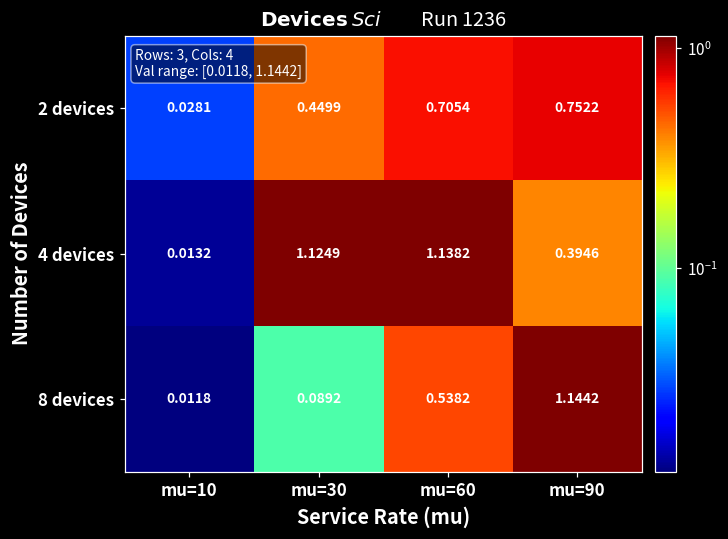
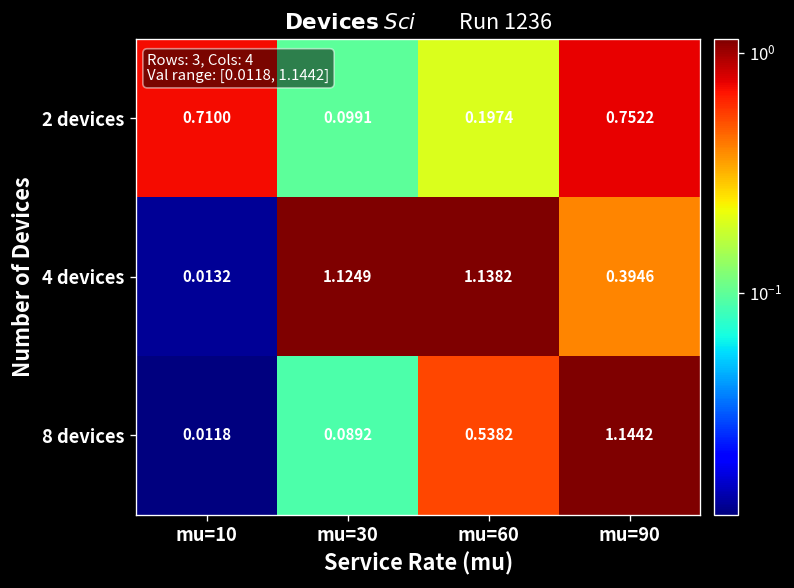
  {
    "2 devices": {
-     "mu=10": 0.0281,
-     "mu=30": 0.4499,
-     "mu=60": 0.7054,
+     "mu=10": 0.7100,
+     "mu=30": 0.0991,
+     "mu=60": 0.1974,
      "mu=90": 0.7522
    },
    "4 devices": {
      "mu=10": 0.0132,
      "mu=30": 1.1249,
      "mu=60": 1.1382,
      "mu=90": 0.3946
    },
    "8 devices": {
      "mu=10": 0.0118,
      "mu=30": 0.0892,
      "mu=60": 0.5382,
      "mu=90": 1.1442
    }
  }
